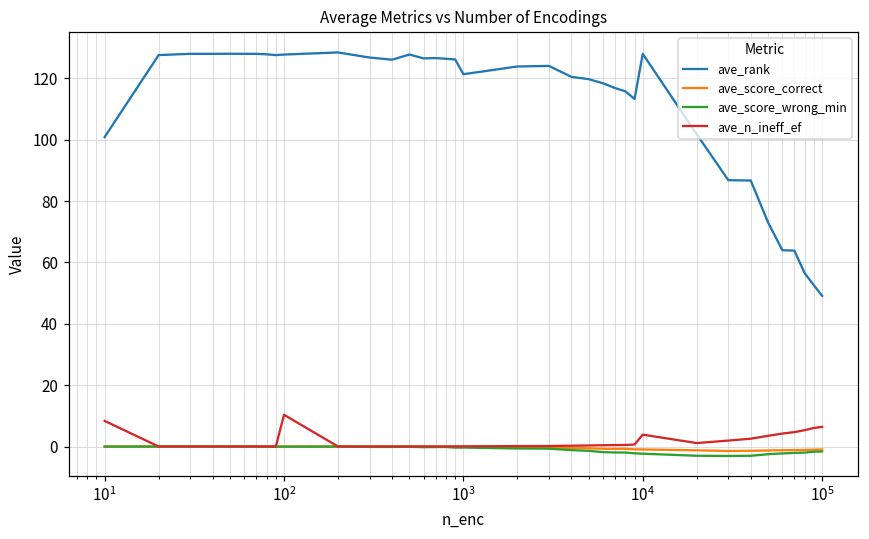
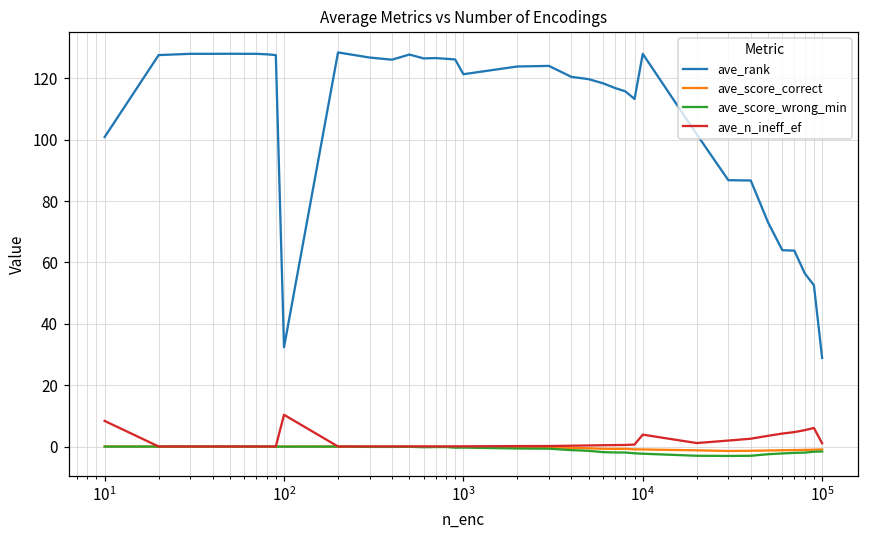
  {
    "ave_rank": {
      "10^1": 101,
-     "10^2": 128,
+     "10^2": 32,
      "10^3": 121,
      "10^4": 128,
-     "10^5": 49
+     "10^5": 29
    },
    "ave_score_correct": {
      "10^4": -1
    },
    "ave_score_wrong_min": {
      "10^4": -2
    },
    "ave_n_ineff_ef": {
      "10^1": 8,
      "10^2": 10,
      "10^4": 4,
-     "10^5": 6
+     "10^5": 1
    }
  }
